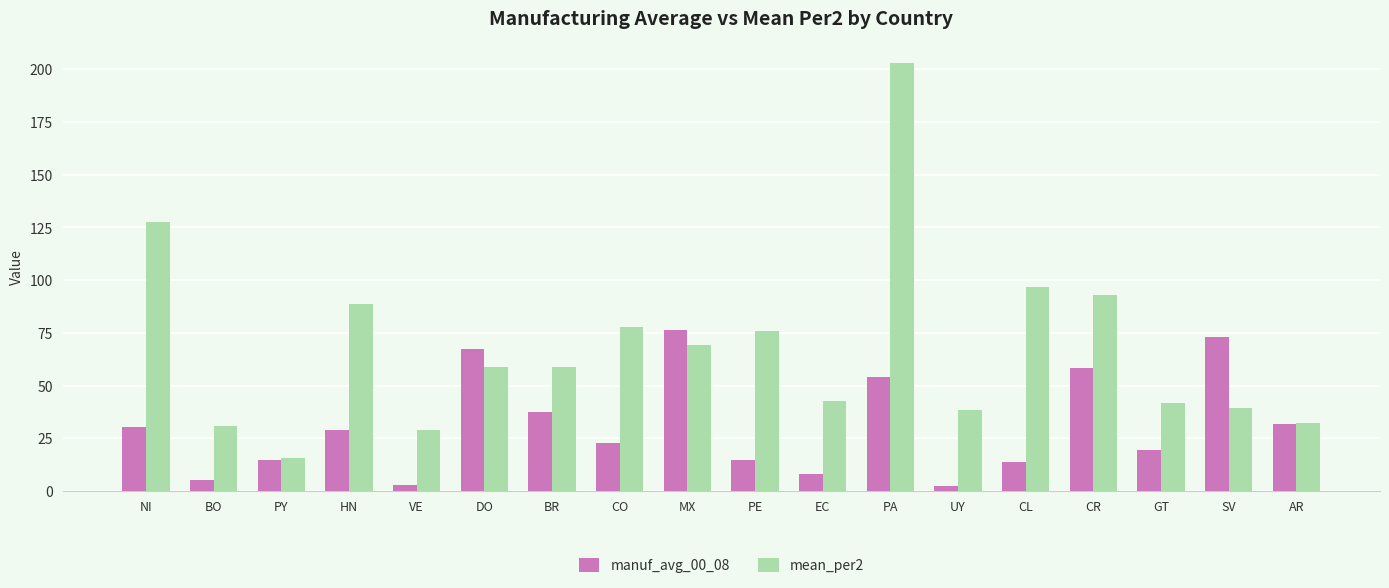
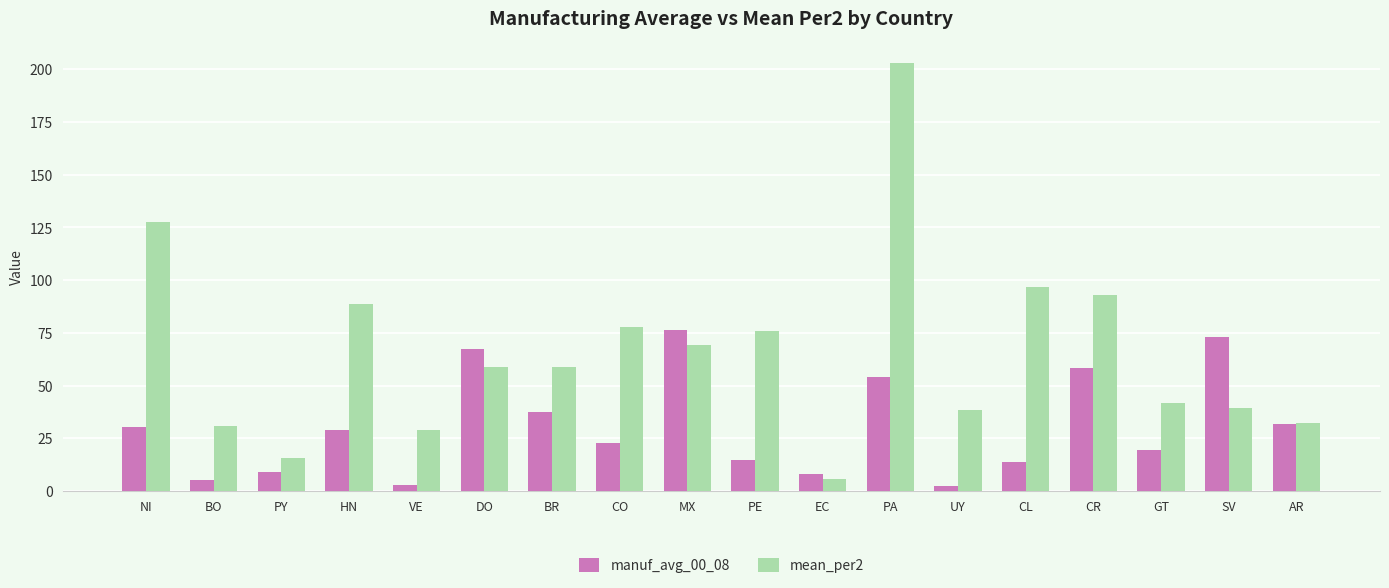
  {
    "manuf_avg_00_08": {
      "NI": 30,
      "BO": 5,
-     "PY": 15,
+     "PY": 9,
      "HN": 29,
      "VE": 3,
      "DO": 67,
      "BR": 37,
      "CO": 23,
      "MX": 76,
      "PE": 15,
      "EC": 8,
      "PA": 54,
      "UY": 2,
      "CL": 14,
      "CR": 58,
      "GT": 20,
      "SV": 73,
      "AR": 32
    },
    "mean_per2": {
      "NI": 128,
      "BO": 31,
      "PY": 16,
      "HN": 89,
      "VE": 29,
      "DO": 59,
      "BR": 59,
      "CO": 78,
      "MX": 69,
      "PE": 76,
-     "EC": 43,
+     "EC": 6,
      "PA": 203,
      "UY": 38,
      "CL": 97,
      "CR": 93,
      "GT": 42,
      "SV": 39,
      "AR": 32
    }
  }
